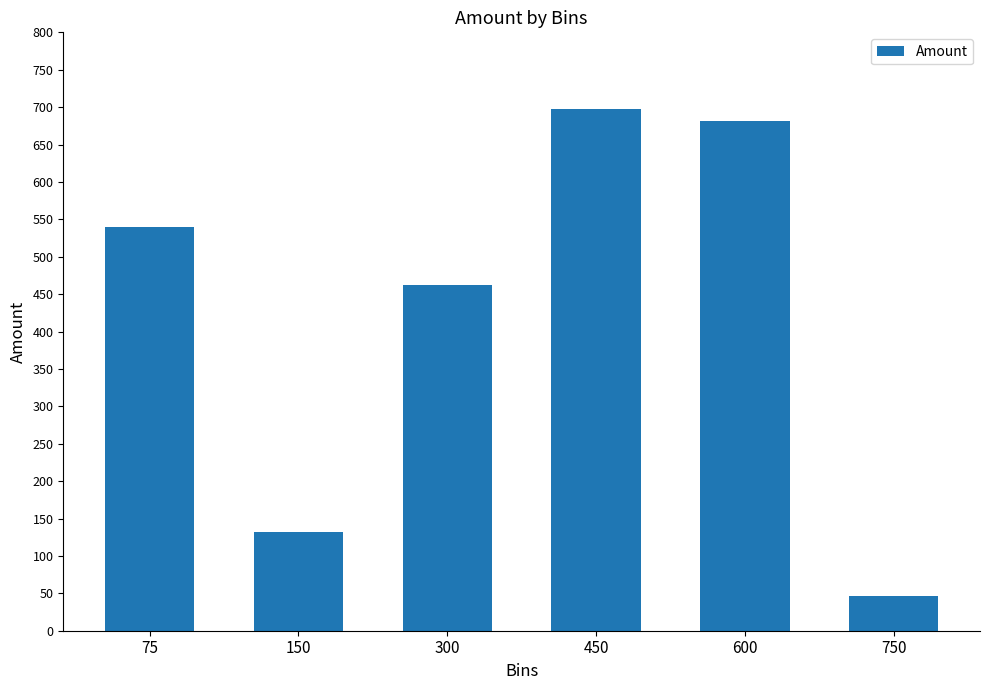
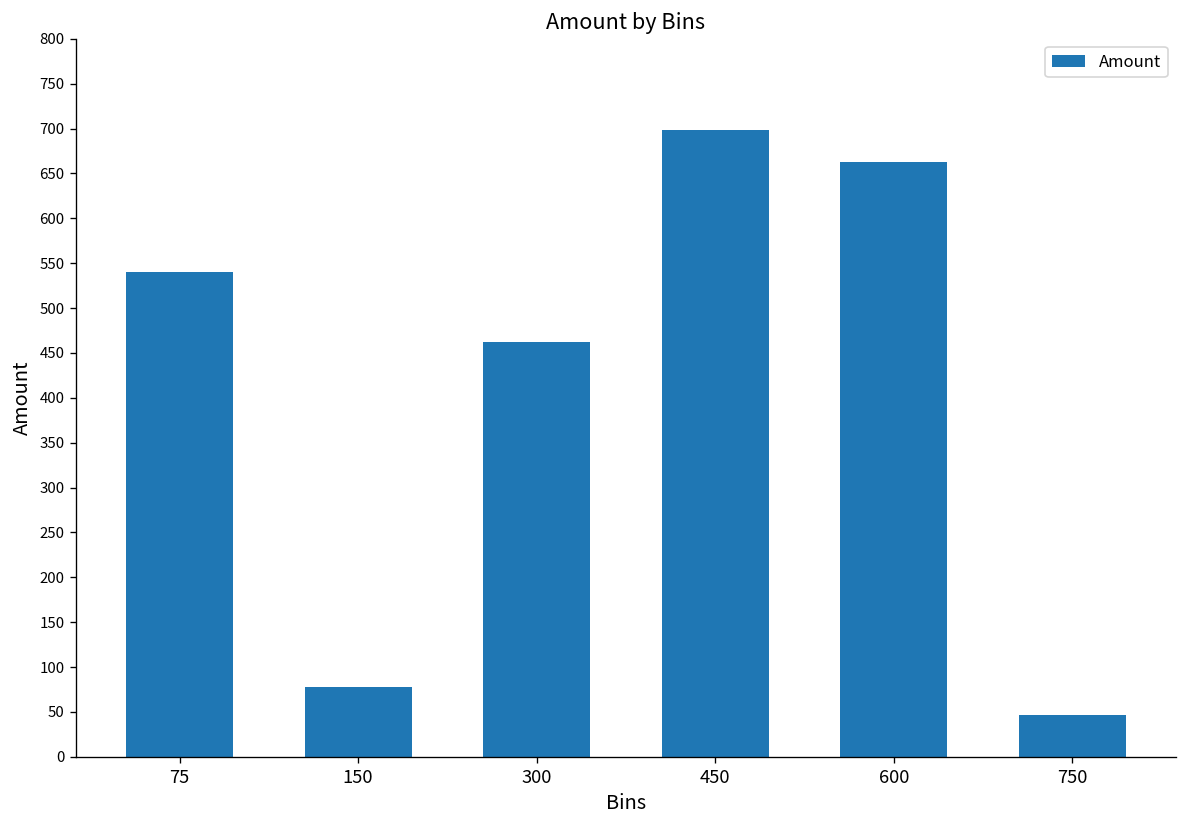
  {
    "75": 540,
-   "150": 130,
+   "150": 80,
    "300": 460,
    "450": 700,
-   "600": 680,
+   "600": 660,
    "750": 50
  }
